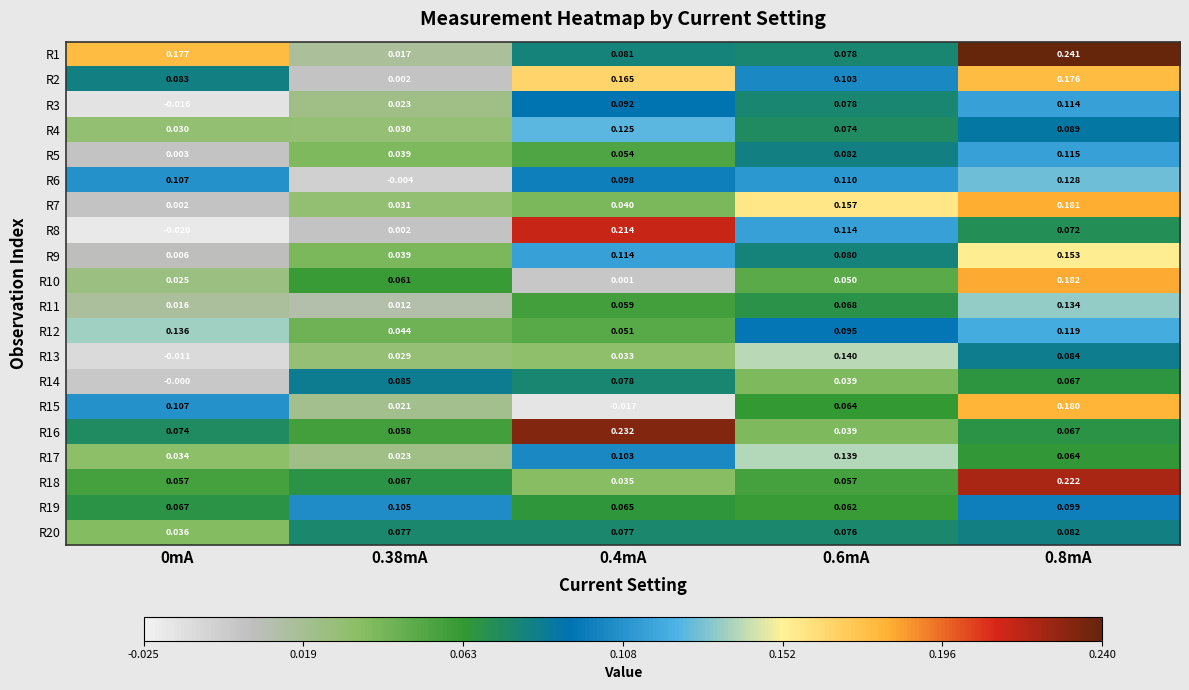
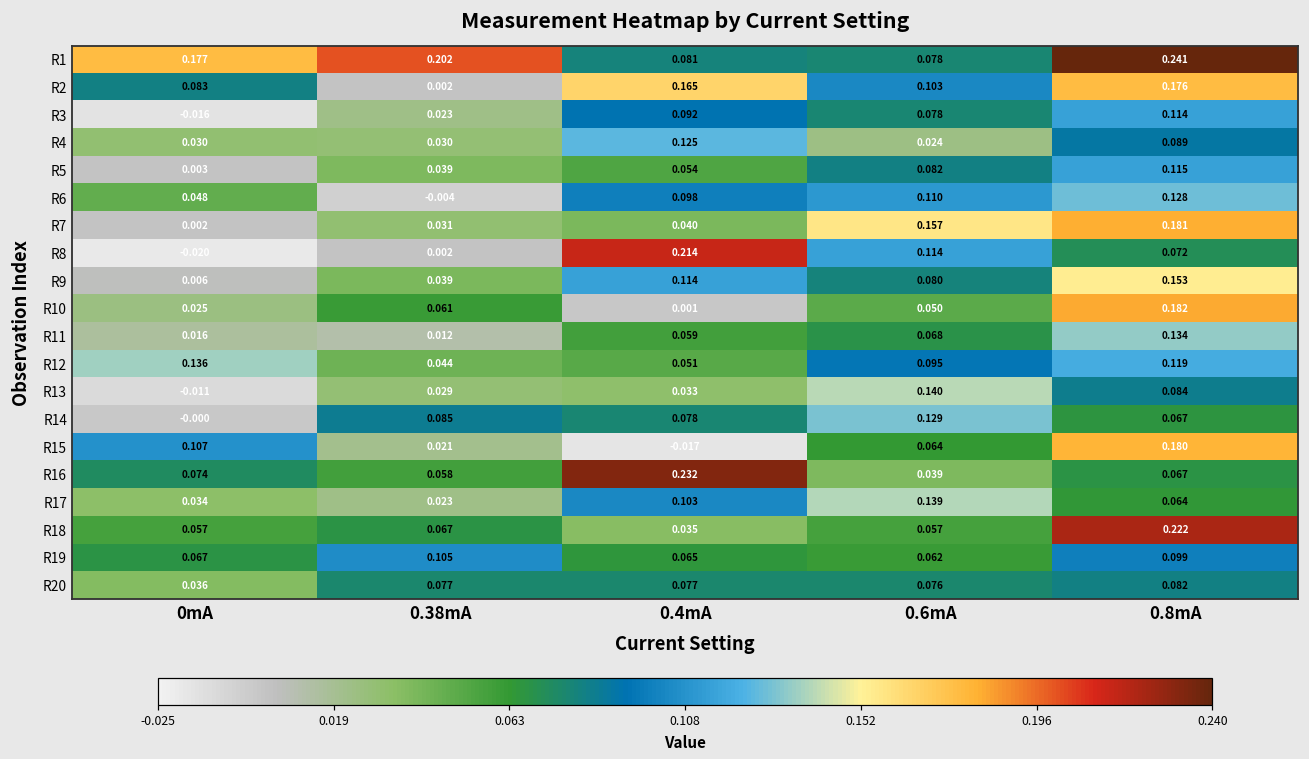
  {
    "R1": {
      "0mA": 0.177,
-     "0.38mA": 0.017,
+     "0.38mA": 0.202,
      "0.4mA": 0.081,
      "0.6mA": 0.078,
      "0.8mA": 0.241
    },
    "R2": {
      "0mA": 0.083,
      "0.38mA": 0.002,
      "0.4mA": 0.165,
      "0.6mA": 0.103,
      "0.8mA": 0.176
    },
    "R3": {
      "0.38mA": 0.023,
      "0.4mA": 0.092,
      "0.6mA": 0.078,
      "0.8mA": 0.114
    },
    "R4": {
      "0mA": 0.030,
      "0.38mA": 0.030,
      "0.4mA": 0.125,
-     "0.6mA": 0.074,
+     "0.6mA": 0.024,
      "0.8mA": 0.089
    },
    "R5": {
      "0mA": 0.003,
      "0.38mA": 0.039,
      "0.4mA": 0.054,
      "0.6mA": 0.082,
      "0.8mA": 0.115
    },
    "R6": {
-     "0mA": 0.107,
+     "0mA": 0.048,
      "0.4mA": 0.098,
      "0.6mA": 0.110,
      "0.8mA": 0.128
    },
    "R7": {
      "0mA": 0.002,
      "0.38mA": 0.031,
      "0.4mA": 0.040,
      "0.6mA": 0.157,
      "0.8mA": 0.181
    },
    "R8": {
      "0.38mA": 0.002,
      "0.4mA": 0.214,
      "0.6mA": 0.114,
      "0.8mA": 0.072
    },
    "R9": {
      "0mA": 0.006,
      "0.38mA": 0.039,
      "0.4mA": 0.114,
      "0.6mA": 0.080,
      "0.8mA": 0.153
    },
    "R10": {
      "0mA": 0.025,
      "0.38mA": 0.061,
      "0.4mA": 0.001,
      "0.6mA": 0.050,
      "0.8mA": 0.182
    },
    "R11": {
      "0mA": 0.016,
      "0.38mA": 0.012,
      "0.4mA": 0.059,
      "0.6mA": 0.068,
      "0.8mA": 0.134
    },
    "R12": {
      "0mA": 0.136,
      "0.38mA": 0.044,
      "0.4mA": 0.051,
      "0.6mA": 0.095,
      "0.8mA": 0.119
    },
    "R13": {
      "0.38mA": 0.029,
      "0.4mA": 0.033,
      "0.6mA": 0.140,
      "0.8mA": 0.084
    },
    "R14": {
      "0mA": -0.000,
      "0.38mA": 0.085,
      "0.4mA": 0.078,
-     "0.6mA": 0.039,
+     "0.6mA": 0.129,
      "0.8mA": 0.067
    },
    "R15": {
      "0mA": 0.107,
      "0.38mA": 0.021,
      "0.6mA": 0.064,
      "0.8mA": 0.180
    },
    "R16": {
      "0mA": 0.074,
      "0.38mA": 0.058,
      "0.4mA": 0.232,
      "0.6mA": 0.039,
      "0.8mA": 0.067
    },
    "R17": {
      "0mA": 0.034,
      "0.38mA": 0.023,
      "0.4mA": 0.103,
      "0.6mA": 0.139,
      "0.8mA": 0.064
    },
    "R18": {
      "0mA": 0.057,
      "0.38mA": 0.067,
      "0.4mA": 0.035,
      "0.6mA": 0.057,
      "0.8mA": 0.222
    },
    "R19": {
      "0mA": 0.067,
      "0.38mA": 0.105,
      "0.4mA": 0.065,
      "0.6mA": 0.062,
      "0.8mA": 0.099
    },
    "R20": {
      "0mA": 0.036,
      "0.38mA": 0.077,
      "0.4mA": 0.077,
      "0.6mA": 0.076,
      "0.8mA": 0.082
    }
  }
